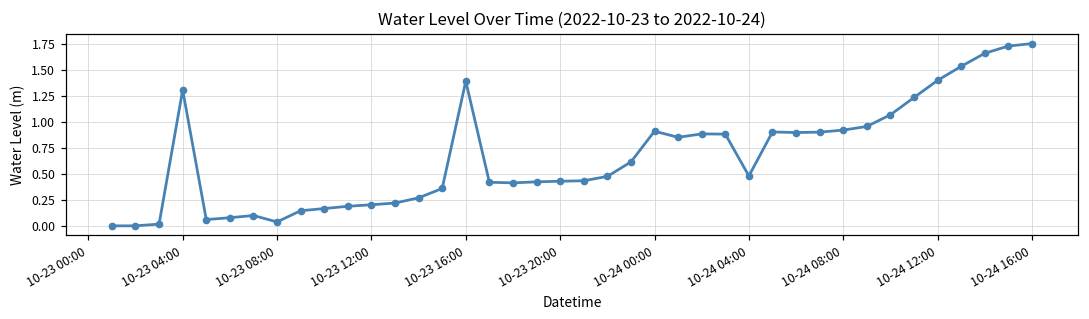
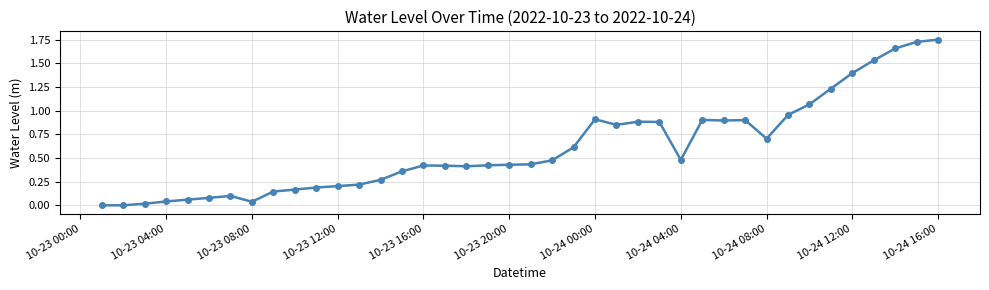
  {
-   "10-23 04:00": 1.3,
+   "10-23 04:00": 0.0,
    "10-23 08:00": 0.0,
    "10-23 12:00": 0.2,
-   "10-23 16:00": 1.4,
+   "10-23 16:00": 0.4,
    "10-23 20:00": 0.4,
    "10-24 00:00": 0.9,
    "10-24 04:00": 0.5,
-   "10-24 08:00": 0.9,
+   "10-24 08:00": 0.7,
    "10-24 12:00": 1.4,
    "10-24 16:00": 1.8
  }
